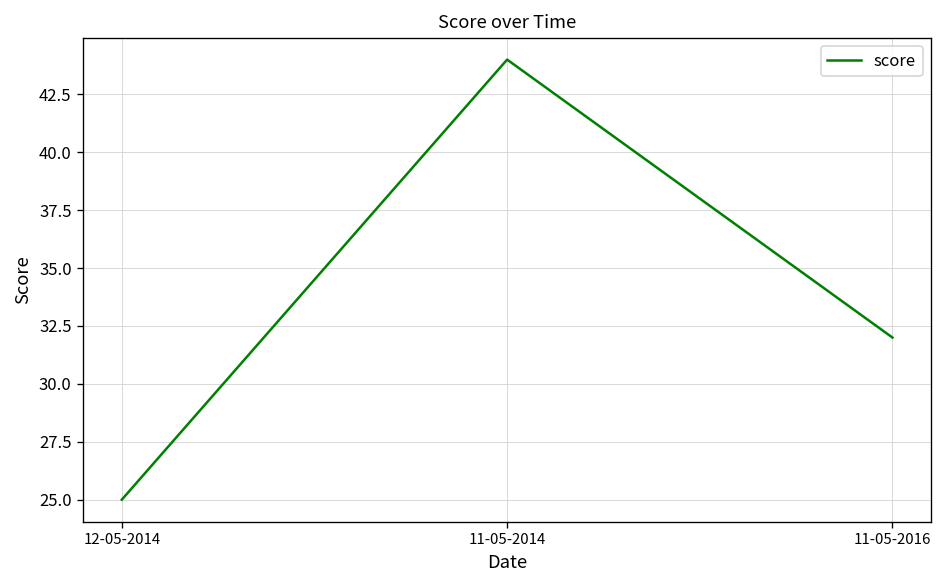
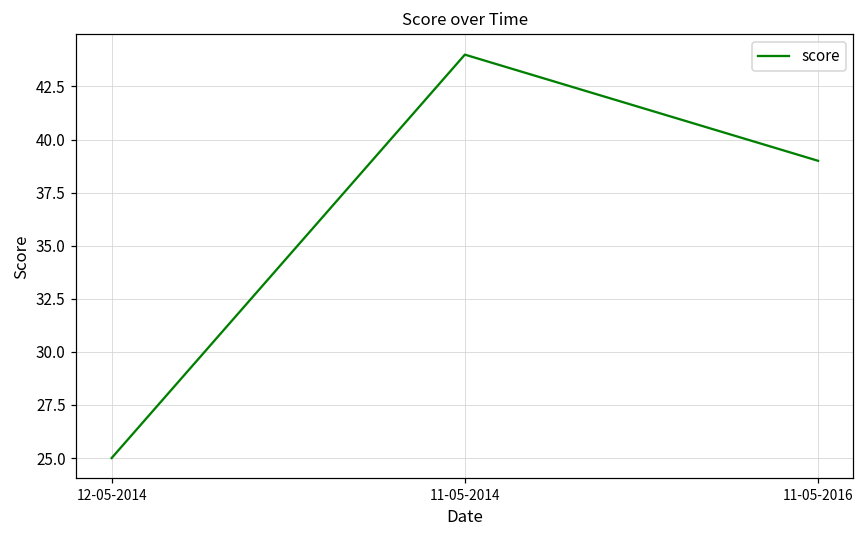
  {
    "12-05-2014": 25,
    "11-05-2014": 44,
-   "11-05-2016": 32
+   "11-05-2016": 39
  }
